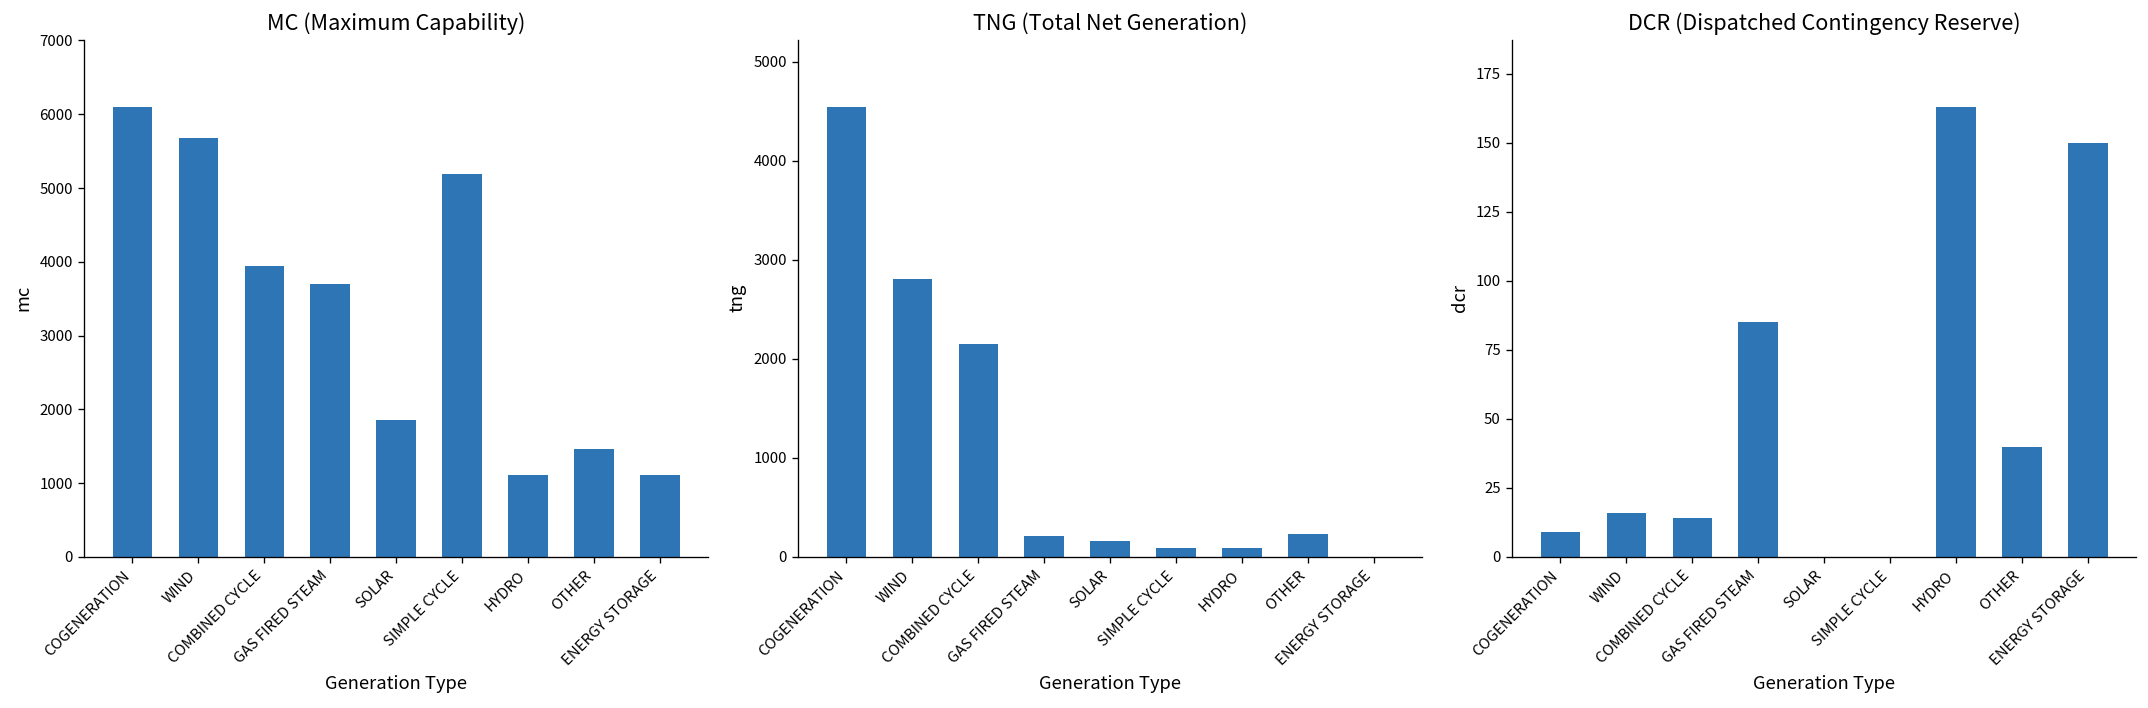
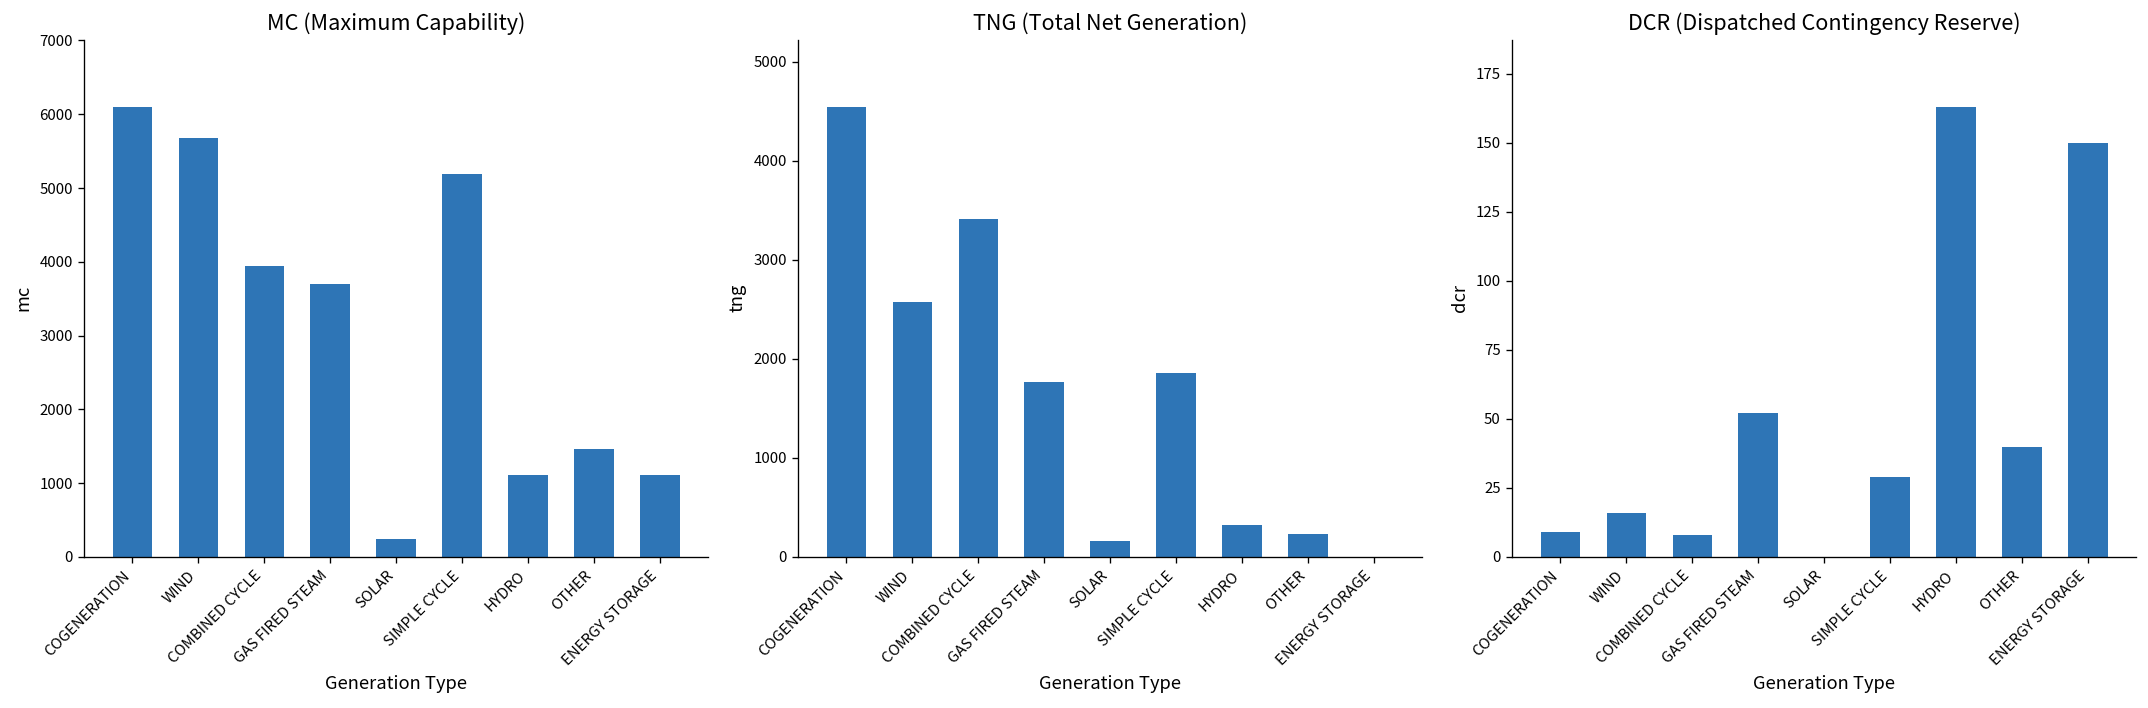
  {
    "MC (Maximum Capability)": {
      "COGENERATION": 6100,
      "WIND": 5700,
      "COMBINED CYCLE": 3900,
      "GAS FIRED STEAM": 3700,
-     "SOLAR": 1900,
+     "SOLAR": 200,
      "SIMPLE CYCLE": 5200,
      "HYDRO": 1100,
      "OTHER": 1500,
      "ENERGY STORAGE": 1100
    },
    "TNG (Total Net Generation)": {
      "COGENERATION": 4500,
-     "WIND": 2800,
-     "COMBINED CYCLE": 2100,
-     "GAS FIRED STEAM": 200,
+     "WIND": 2600,
+     "COMBINED CYCLE": 3400,
+     "GAS FIRED STEAM": 1800,
      "SOLAR": 200,
-     "SIMPLE CYCLE": 100,
-     "HYDRO": 100,
+     "SIMPLE CYCLE": 1900,
+     "HYDRO": 300,
      "OTHER": 200,
      "ENERGY STORAGE": 0
    },
    "DCR (Dispatched Contingency Reserve)": {
      "COGENERATION": 9,
      "WIND": 16,
-     "COMBINED CYCLE": 14,
-     "GAS FIRED STEAM": 85,
+     "COMBINED CYCLE": 8,
+     "GAS FIRED STEAM": 52,
      "SOLAR": 0,
-     "SIMPLE CYCLE": 0,
+     "SIMPLE CYCLE": 29,
      "HYDRO": 163,
      "OTHER": 40,
      "ENERGY STORAGE": 150
    }
  }
